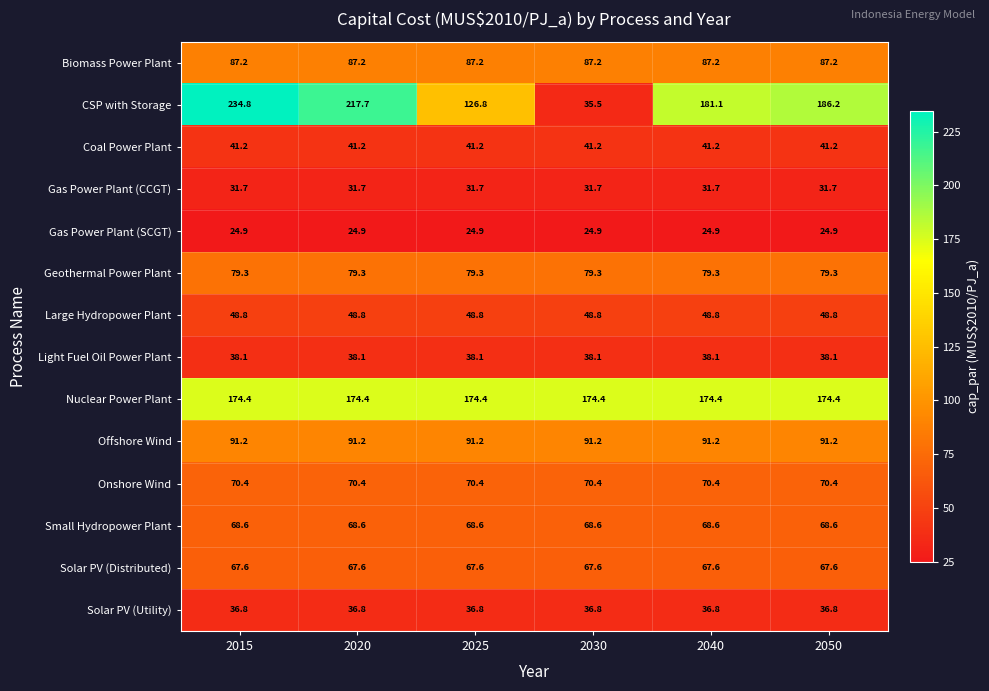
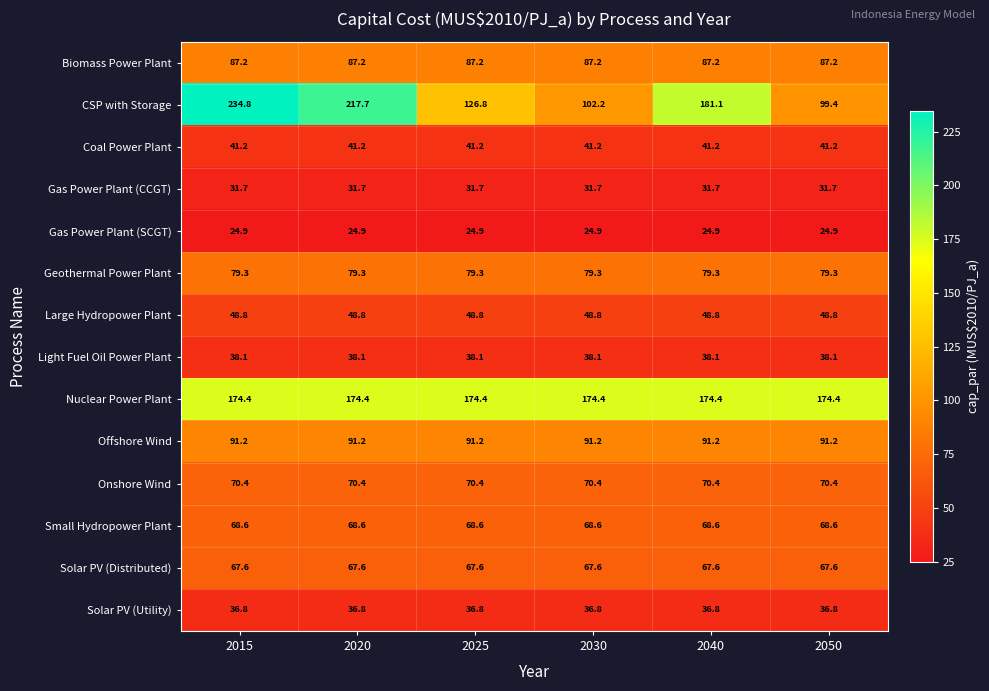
  {
    "Biomass Power Plant": {
      "2015": 87.2,
      "2020": 87.2,
      "2025": 87.2,
      "2030": 87.2,
      "2040": 87.2,
      "2050": 87.2
    },
    "CSP with Storage": {
      "2015": 234.8,
      "2020": 217.7,
      "2025": 126.8,
-     "2030": 35.5,
+     "2030": 102.2,
      "2040": 181.1,
-     "2050": 186.2
+     "2050": 99.4
    },
    "Coal Power Plant": {
      "2015": 41.2,
      "2020": 41.2,
      "2025": 41.2,
      "2030": 41.2,
      "2040": 41.2,
      "2050": 41.2
    },
    "Gas Power Plant (CCGT)": {
      "2015": 31.7,
      "2020": 31.7,
      "2025": 31.7,
      "2030": 31.7,
      "2040": 31.7,
      "2050": 31.7
    },
    "Gas Power Plant (SCGT)": {
      "2015": 24.9,
      "2020": 24.9,
      "2025": 24.9,
      "2030": 24.9,
      "2040": 24.9,
      "2050": 24.9
    },
    "Geothermal Power Plant": {
      "2015": 79.3,
      "2020": 79.3,
      "2025": 79.3,
      "2030": 79.3,
      "2040": 79.3,
      "2050": 79.3
    },
    "Large Hydropower Plant": {
      "2015": 48.8,
      "2020": 48.8,
      "2025": 48.8,
      "2030": 48.8,
      "2040": 48.8,
      "2050": 48.8
    },
    "Light Fuel Oil Power Plant": {
      "2015": 38.1,
      "2020": 38.1,
      "2025": 38.1,
      "2030": 38.1,
      "2040": 38.1,
      "2050": 38.1
    },
    "Nuclear Power Plant": {
      "2015": 174.4,
      "2020": 174.4,
      "2025": 174.4,
      "2030": 174.4,
      "2040": 174.4,
      "2050": 174.4
    },
    "Offshore Wind": {
      "2015": 91.2,
      "2020": 91.2,
      "2025": 91.2,
      "2030": 91.2,
      "2040": 91.2,
      "2050": 91.2
    },
    "Onshore Wind": {
      "2015": 70.4,
      "2020": 70.4,
      "2025": 70.4,
      "2030": 70.4,
      "2040": 70.4,
      "2050": 70.4
    },
    "Small Hydropower Plant": {
      "2015": 68.6,
      "2020": 68.6,
      "2025": 68.6,
      "2030": 68.6,
      "2040": 68.6,
      "2050": 68.6
    },
    "Solar PV (Distributed)": {
      "2015": 67.6,
      "2020": 67.6,
      "2025": 67.6,
      "2030": 67.6,
      "2040": 67.6,
      "2050": 67.6
    },
    "Solar PV (Utility)": {
      "2015": 36.8,
      "2020": 36.8,
      "2025": 36.8,
      "2030": 36.8,
      "2040": 36.8,
      "2050": 36.8
    }
  }
